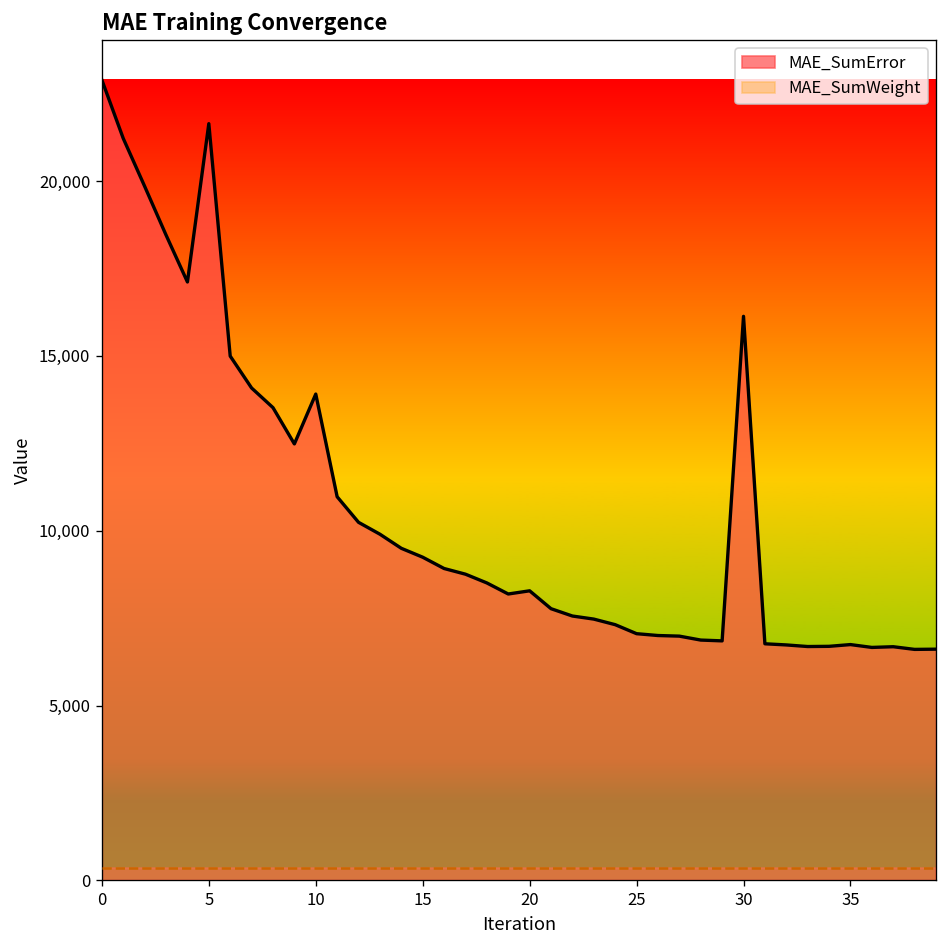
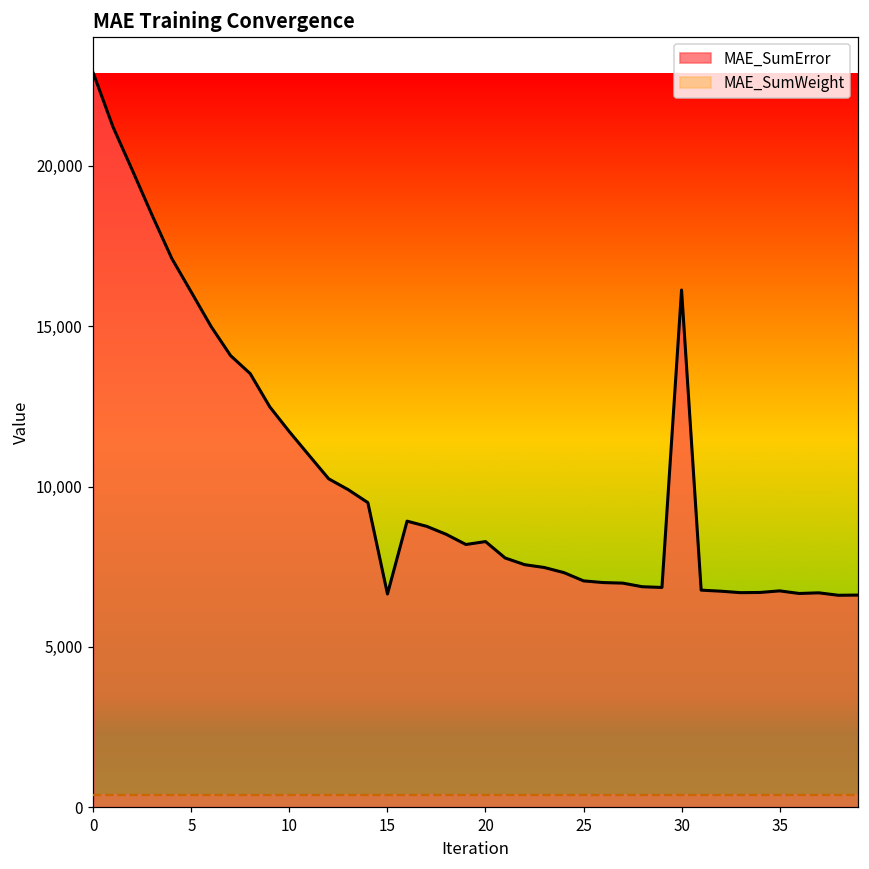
  {
    "MAE_SumError": {
      "0": "22,900",
-     "5": "21,600",
-     "10": "13,900",
-     "15": "9,200",
+     "5": "16,100",
+     "10": "11,700",
+     "15": "6,600",
      "20": "8,300",
      "25": "7,100",
      "30": "16,100",
      "35": "6,700"
    },
    "MAE_SumWeight": {
      "0": "400",
      "5": "400",
      "10": "400",
      "15": "400",
      "20": "400",
      "25": "400",
      "30": "400",
      "35": "400"
    }
  }
